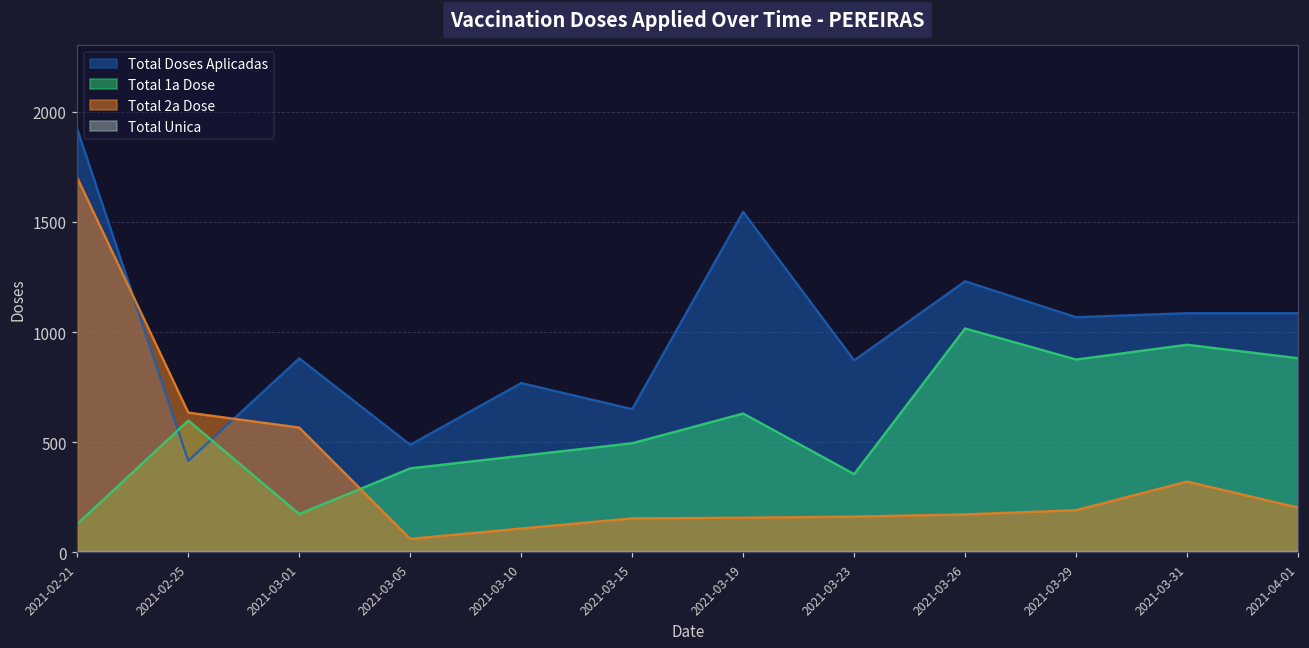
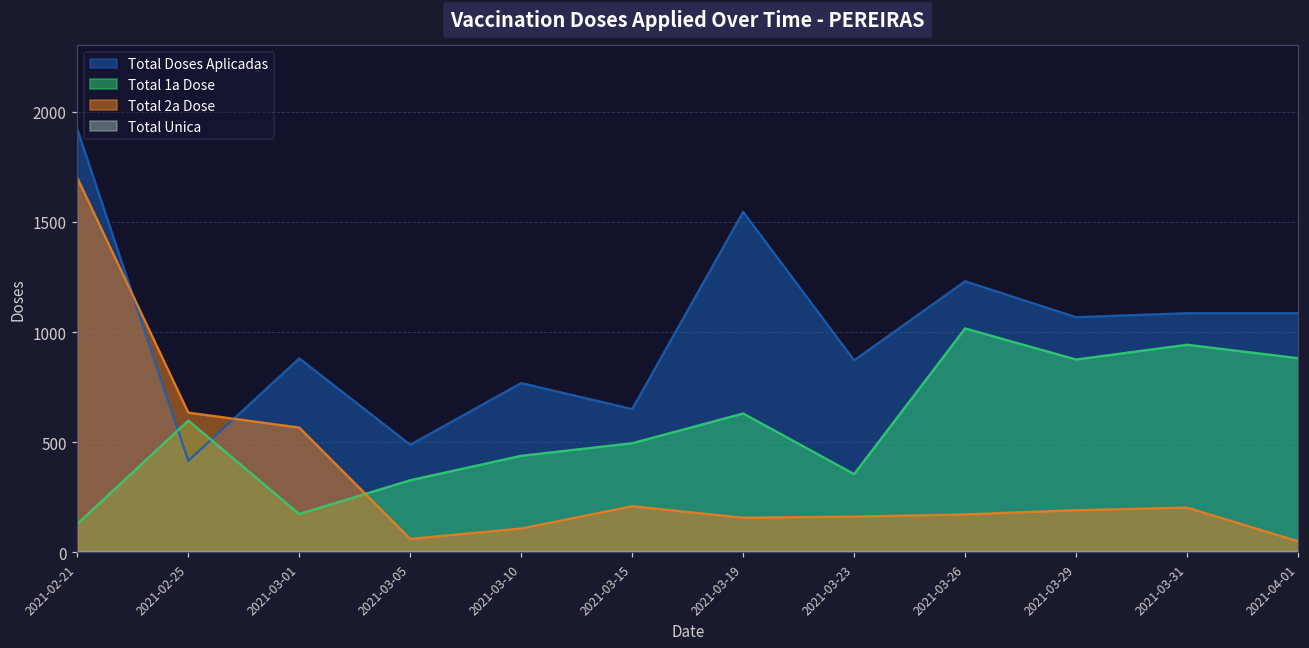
  {
    "Total Doses Aplicadas": {
      "2021-02-21": 1920,
      "2021-02-25": 420,
      "2021-03-01": 880,
      "2021-03-05": 490,
      "2021-03-10": 770,
      "2021-03-15": 650,
      "2021-03-19": 1550,
      "2021-03-23": 870,
      "2021-03-26": 1230,
      "2021-03-29": 1070,
      "2021-03-31": 1090,
      "2021-04-01": 1090
    },
    "Total 1a Dose": {
      "2021-02-21": 130,
      "2021-02-25": 600,
      "2021-03-01": 180,
-     "2021-03-05": 380,
+     "2021-03-05": 330,
      "2021-03-10": 440,
      "2021-03-15": 500,
      "2021-03-19": 630,
      "2021-03-23": 360,
      "2021-03-26": 1020,
      "2021-03-29": 880,
      "2021-03-31": 940,
      "2021-04-01": 880
    },
    "Total 2a Dose": {
      "2021-02-21": 1700,
      "2021-02-25": 640,
      "2021-03-01": 570,
      "2021-03-05": 60,
      "2021-03-10": 110,
-     "2021-03-15": 160,
+     "2021-03-15": 210,
      "2021-03-19": 160,
      "2021-03-23": 160,
      "2021-03-26": 170,
      "2021-03-29": 190,
-     "2021-03-31": 320,
-     "2021-04-01": 200
+     "2021-03-31": 200,
+     "2021-04-01": 50
    },
    "Total Unica": {
      "2021-02-21": 0,
      "2021-02-25": 0,
      "2021-03-01": 0,
      "2021-03-05": 0,
      "2021-03-10": 0,
      "2021-03-15": 0,
      "2021-03-19": 0,
      "2021-03-23": 0,
      "2021-03-26": 0,
      "2021-03-29": 0,
      "2021-03-31": 0,
      "2021-04-01": 0
    }
  }
